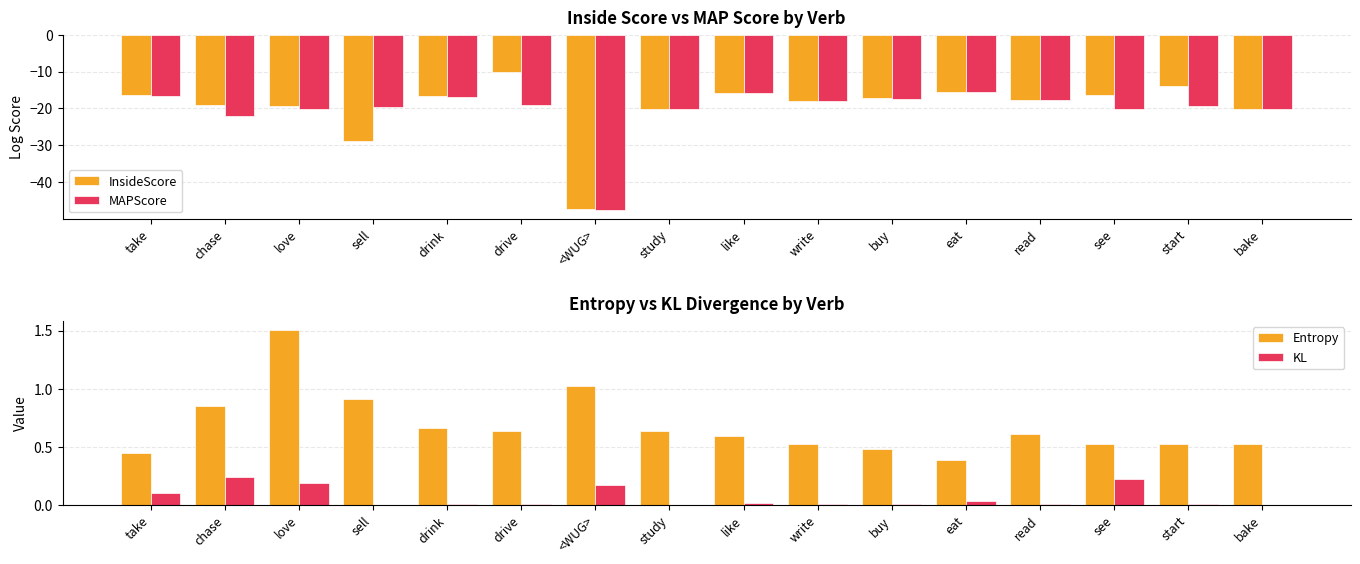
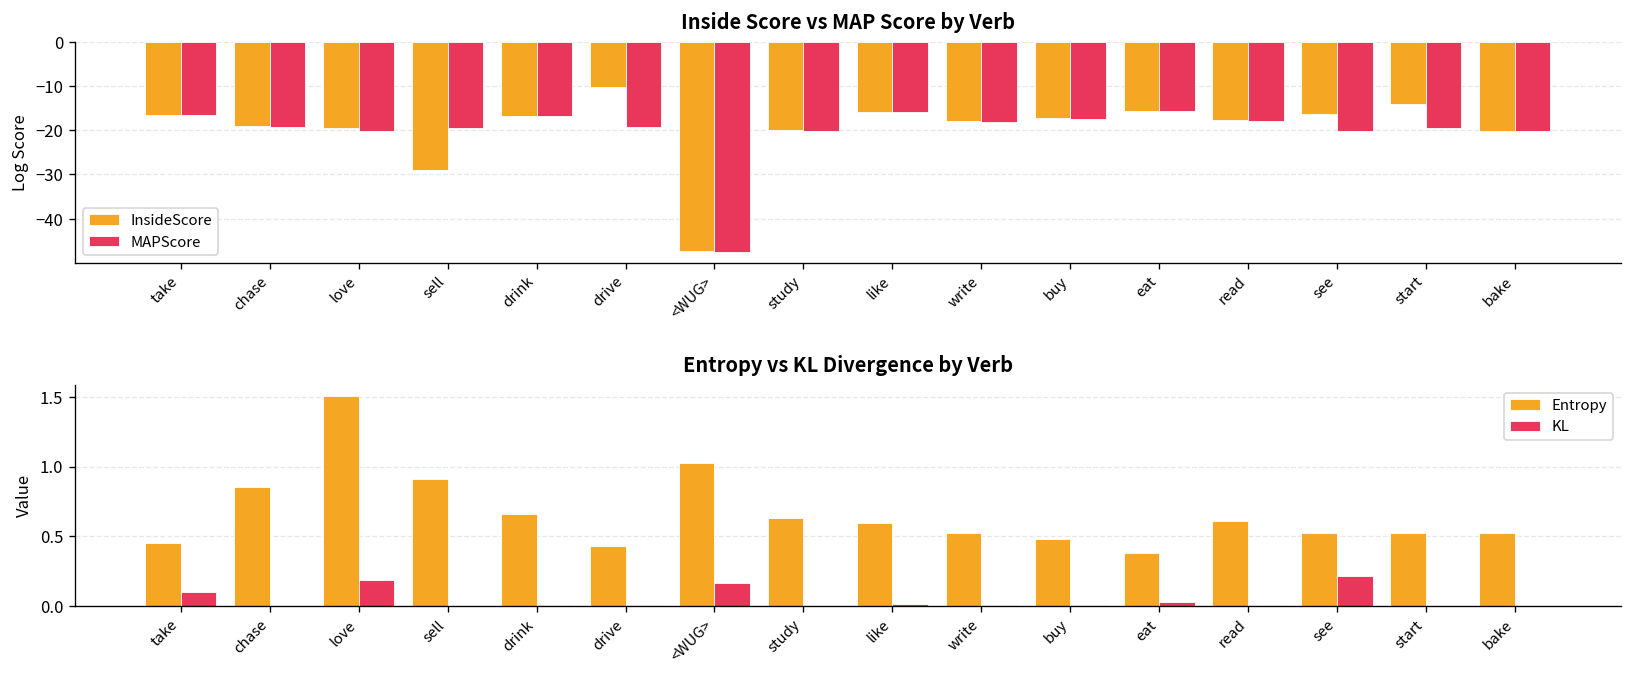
  {
    "Inside Score vs MAP Score by Verb": {
      "InsideScore": {
        "take": -16,
        "chase": -19,
        "love": -19,
        "sell": -29,
        "drink": -17,
        "drive": -10,
        "<WUG>": -47,
        "study": -20,
        "like": -16,
        "write": -18,
        "buy": -17,
        "eat": -16,
        "read": -18,
        "see": -16,
        "start": -14,
        "bake": -20
      },
      "MAPScore": {
        "take": -17,
-       "chase": -22,
+       "chase": -19,
        "love": -20,
        "sell": -20,
        "drink": -17,
        "drive": -19,
        "<WUG>": -48,
        "study": -20,
        "like": -16,
        "write": -18,
        "buy": -17,
        "eat": -16,
        "read": -18,
        "see": -20,
        "start": -19,
        "bake": -20
      }
    },
    "Entropy vs KL Divergence by Verb": {
      "Entropy": {
        "take": 0.45,
        "chase": 0.85,
        "love": 1.51,
        "sell": 0.91,
        "drink": 0.66,
-       "drive": 0.63,
+       "drive": 0.43,
        "<WUG>": 1.02,
        "study": 0.63,
        "like": 0.59,
        "write": 0.53,
        "buy": 0.48,
        "eat": 0.38,
        "read": 0.61,
        "see": 0.53,
        "start": 0.53,
        "bake": 0.53
      },
      "KL": {
        "take": 0.10,
-       "chase": 0.24,
+       "chase": 0.00,
        "love": 0.18,
        "<WUG>": 0.17,
        "eat": 0.03,
        "see": 0.22
      }
    }
  }
